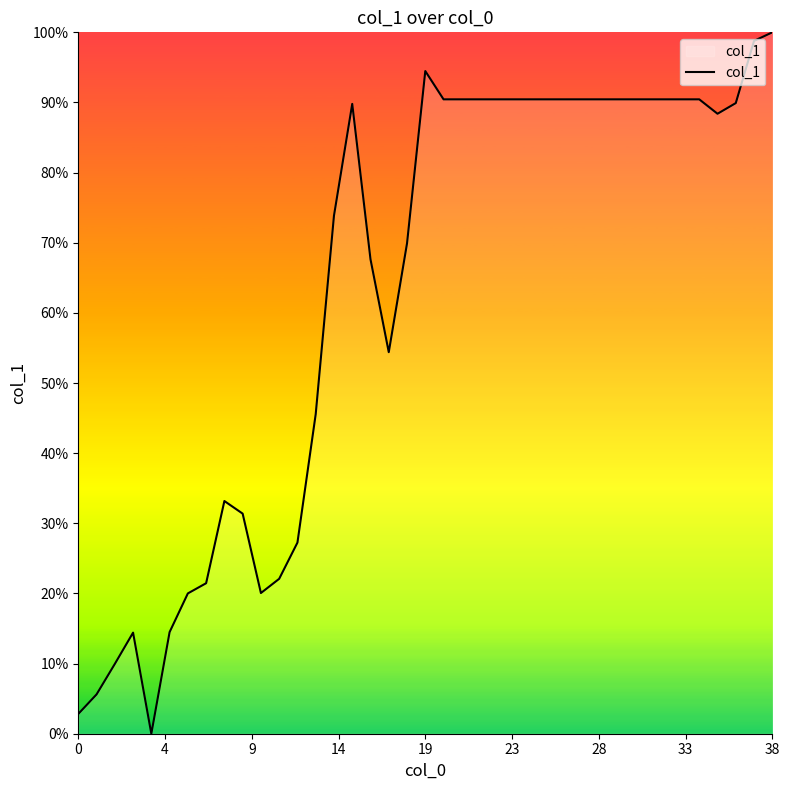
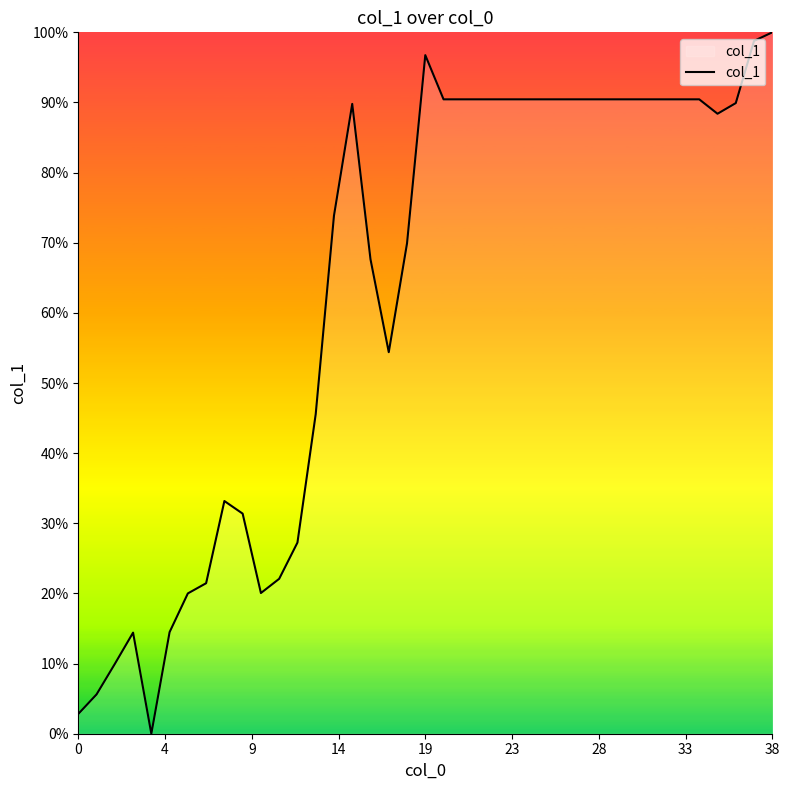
  {
    "0": "3%",
-   "19": "94%",
+   "19": "97%",
    "38": "100%"
  }
